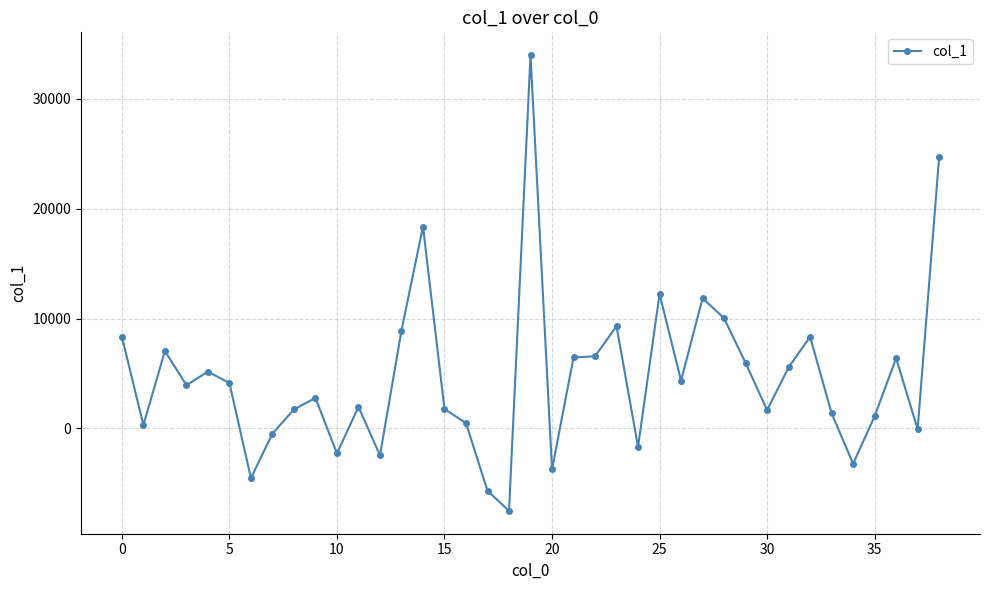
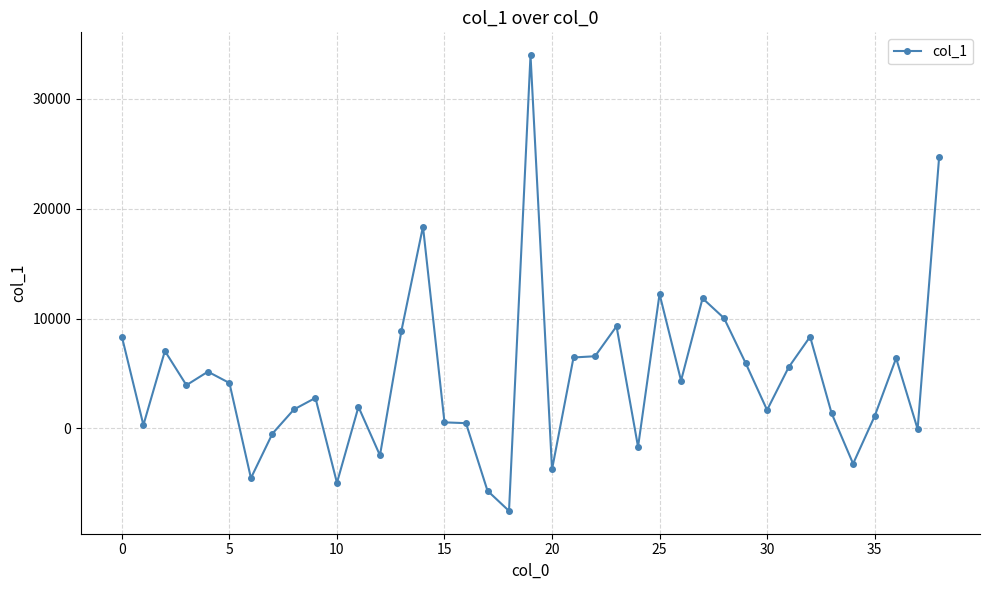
  {
    "0": 8300,
    "5": 4100,
-   "10": -2300,
-   "15": 1800,
+   "10": -5000,
+   "15": 600,
    "20": -3700,
    "25": 12200,
    "30": 1700,
    "35": 1100
  }
